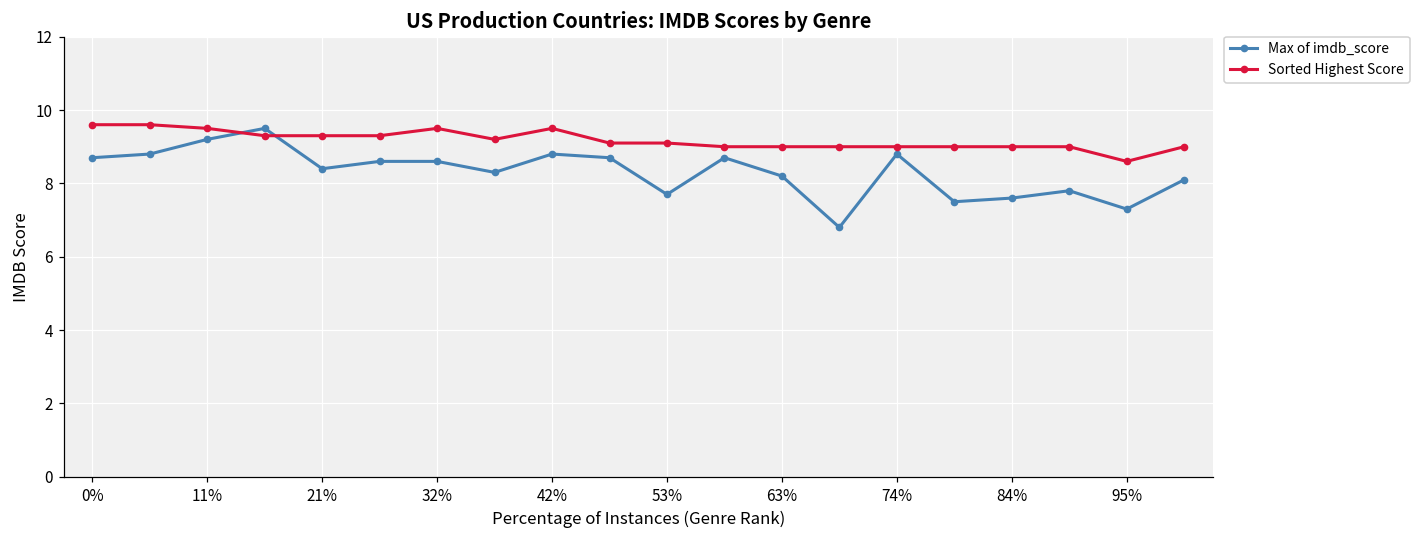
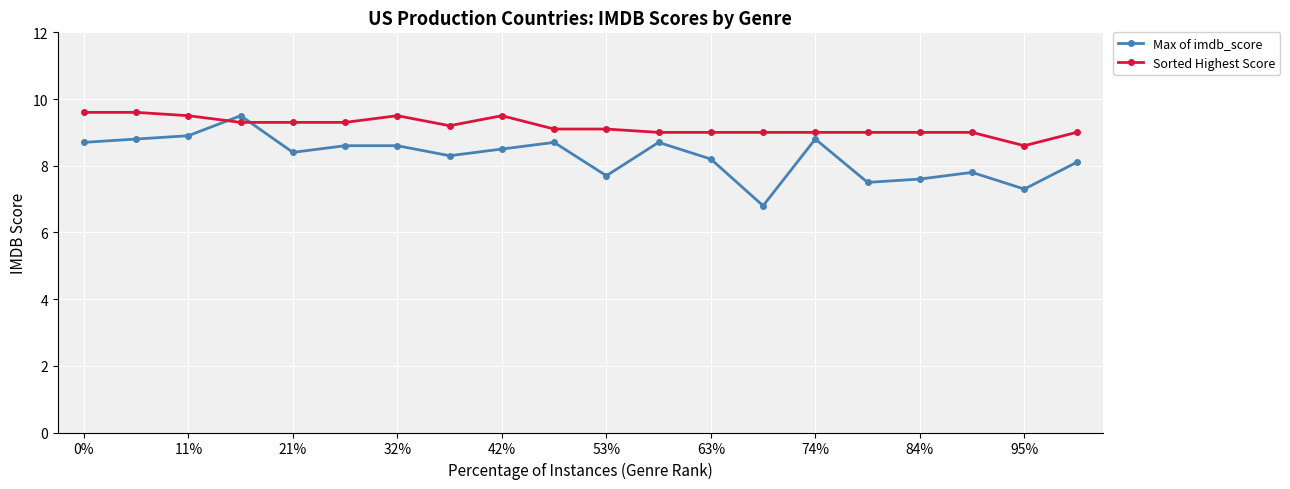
  {
    "Max of imdb_score": {
      "0%": 8.7,
-     "11%": 9.2,
+     "11%": 8.9,
      "21%": 8.4,
      "32%": 8.6,
-     "42%": 8.8,
+     "42%": 8.5,
      "53%": 7.7,
      "63%": 8.2,
      "74%": 8.8,
      "84%": 7.6,
      "95%": 7.3
    },
    "Sorted Highest Score": {
      "0%": 9.6,
      "11%": 9.5,
      "21%": 9.3,
      "32%": 9.5,
      "42%": 9.5,
      "53%": 9.1,
      "63%": 9.0,
      "74%": 9.0,
      "84%": 9.0,
      "95%": 8.6
    }
  }
